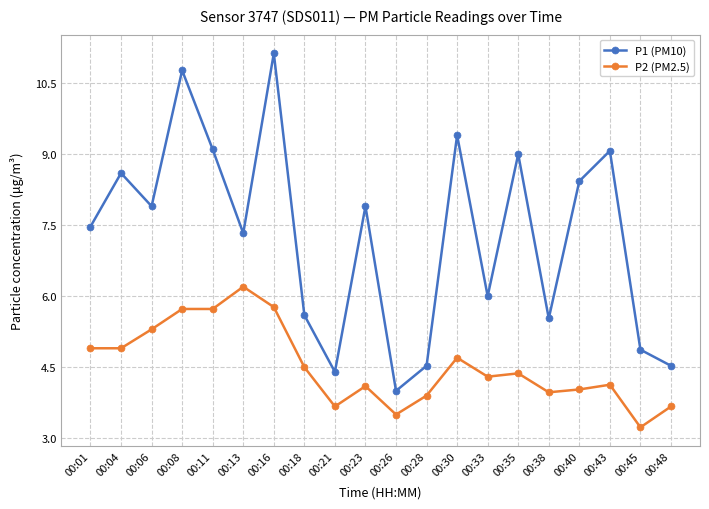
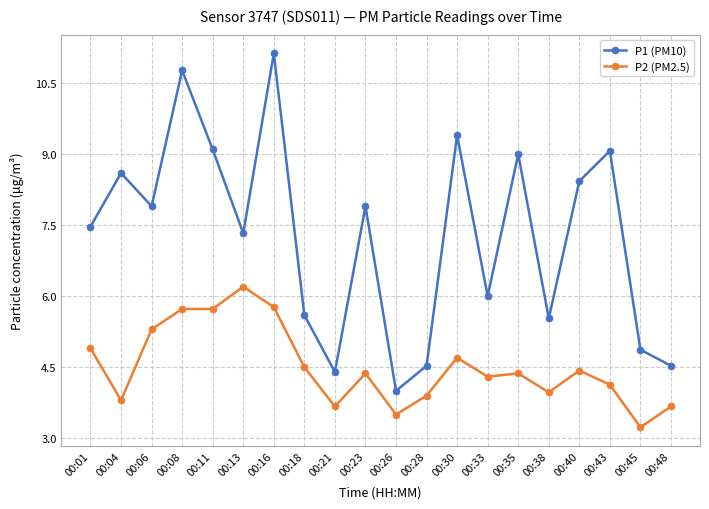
  {
    "P1 (PM10)": {
      "00:01": 7.5,
      "00:04": 8.6,
      "00:06": 7.9,
      "00:08": 10.8,
      "00:11": 9.1,
      "00:13": 7.3,
      "00:16": 11.1,
      "00:18": 5.6,
      "00:21": 4.4,
      "00:23": 7.9,
      "00:26": 4.0,
      "00:28": 4.5,
      "00:30": 9.4,
      "00:33": 6.0,
      "00:35": 9.0,
      "00:38": 5.5,
      "00:40": 8.4,
      "00:43": 9.1,
      "00:45": 4.9,
      "00:48": 4.5
    },
    "P2 (PM2.5)": {
      "00:01": 4.9,
-     "00:04": 4.9,
+     "00:04": 3.8,
      "00:06": 5.3,
      "00:08": 5.7,
      "00:11": 5.7,
      "00:13": 6.2,
      "00:16": 5.8,
      "00:18": 4.5,
      "00:21": 3.7,
-     "00:23": 4.1,
+     "00:23": 4.4,
      "00:26": 3.5,
      "00:28": 3.9,
      "00:30": 4.7,
      "00:33": 4.3,
      "00:35": 4.4,
      "00:38": 4.0,
-     "00:40": 4.0,
+     "00:40": 4.4,
      "00:43": 4.1,
      "00:45": 3.2,
      "00:48": 3.7
    }
  }
